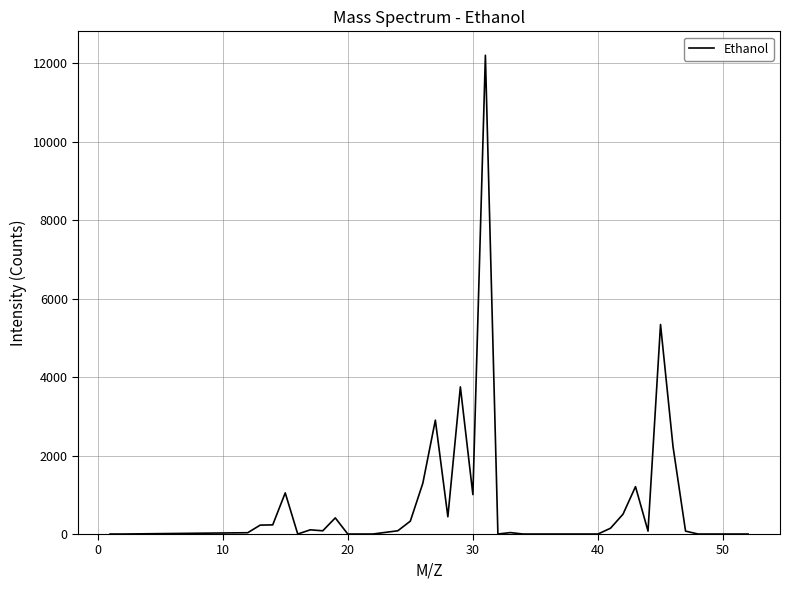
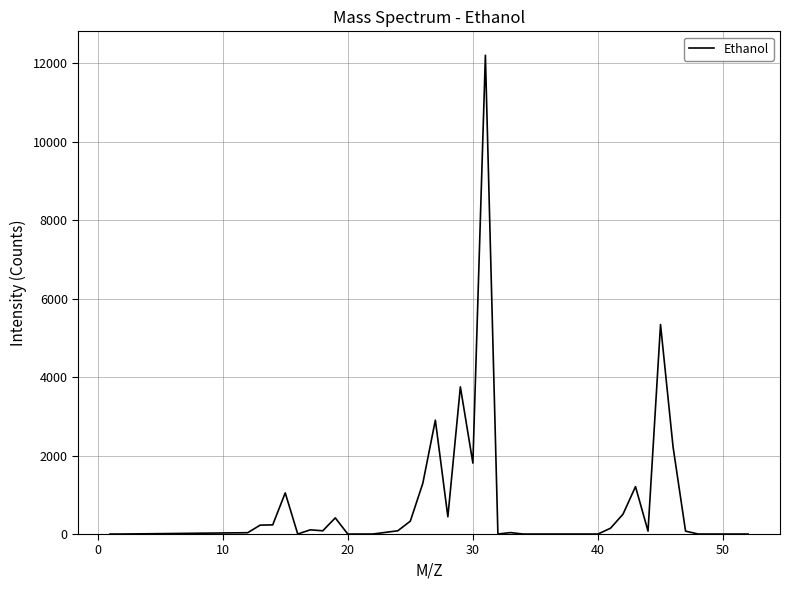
  {
    "20": 0,
-   "30": 1000,
+   "30": 1800,
    "40": 0,
    "50": 0
  }
